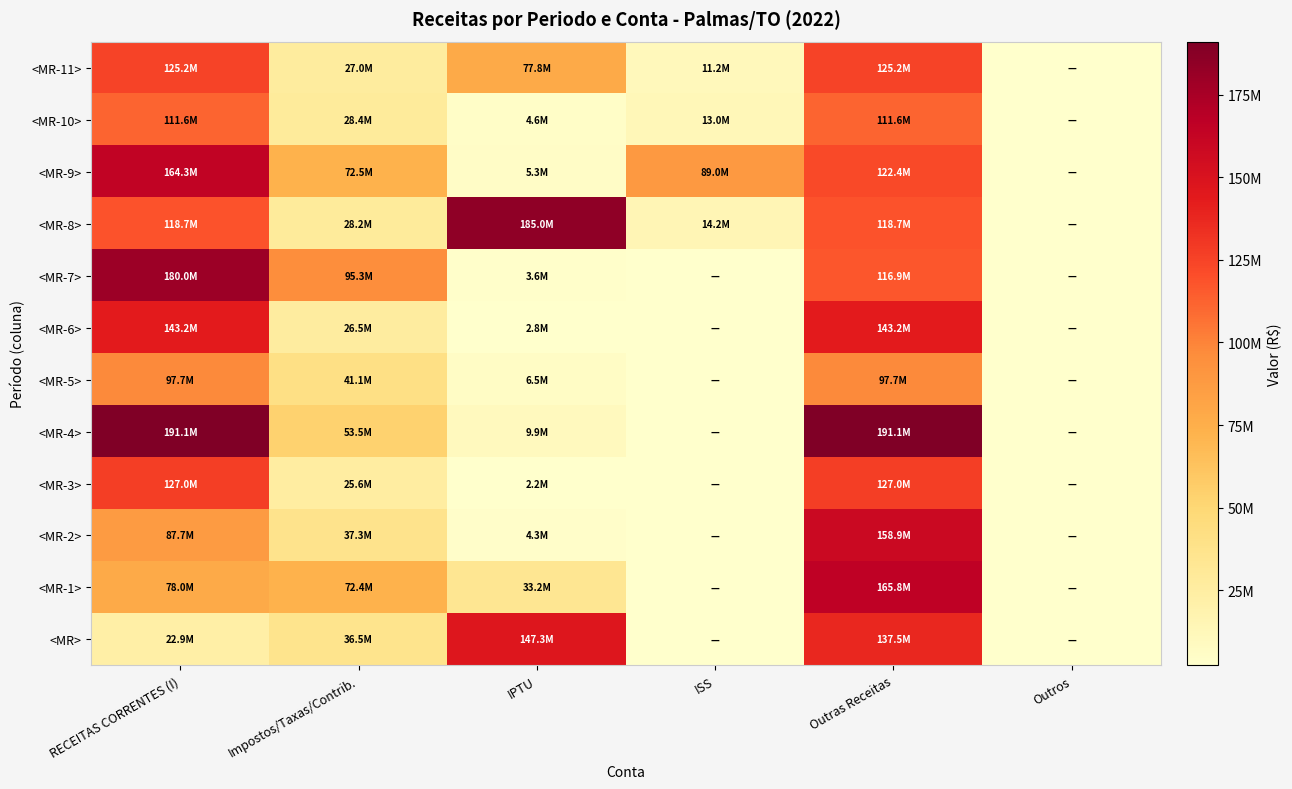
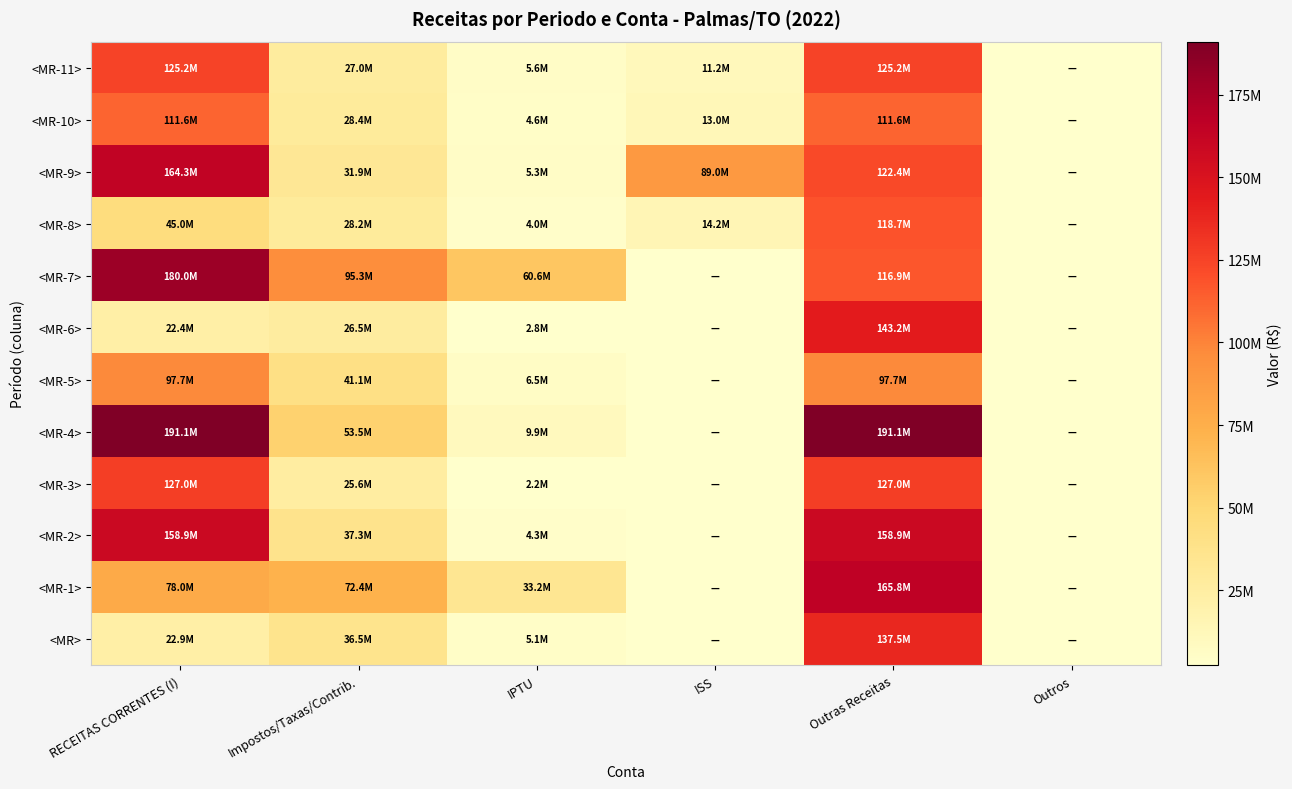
  {
    "<MR-11>": {
      "RECEITAS CORRENTES (I)": "125.2M",
      "Impostos/Taxas/Contrib.": "27.0M",
-     "IPTU": "77.8M",
+     "IPTU": "5.6M",
      "ISS": "11.2M",
      "Outras Receitas": "125.2M"
    },
    "<MR-10>": {
      "RECEITAS CORRENTES (I)": "111.6M",
      "Impostos/Taxas/Contrib.": "28.4M",
      "IPTU": "4.6M",
      "ISS": "13.0M",
      "Outras Receitas": "111.6M"
    },
    "<MR-9>": {
      "RECEITAS CORRENTES (I)": "164.3M",
-     "Impostos/Taxas/Contrib.": "72.5M",
+     "Impostos/Taxas/Contrib.": "31.9M",
      "IPTU": "5.3M",
      "ISS": "89.0M",
      "Outras Receitas": "122.4M"
    },
    "<MR-8>": {
-     "RECEITAS CORRENTES (I)": "118.7M",
+     "RECEITAS CORRENTES (I)": "45.0M",
      "Impostos/Taxas/Contrib.": "28.2M",
-     "IPTU": "185.0M",
+     "IPTU": "4.0M",
      "ISS": "14.2M",
      "Outras Receitas": "118.7M"
    },
    "<MR-7>": {
      "RECEITAS CORRENTES (I)": "180.0M",
      "Impostos/Taxas/Contrib.": "95.3M",
-     "IPTU": "3.6M",
+     "IPTU": "60.6M",
      "Outras Receitas": "116.9M"
    },
    "<MR-6>": {
-     "RECEITAS CORRENTES (I)": "143.2M",
+     "RECEITAS CORRENTES (I)": "22.4M",
      "Impostos/Taxas/Contrib.": "26.5M",
      "IPTU": "2.8M",
      "Outras Receitas": "143.2M"
    },
    "<MR-5>": {
      "RECEITAS CORRENTES (I)": "97.7M",
      "Impostos/Taxas/Contrib.": "41.1M",
      "IPTU": "6.5M",
      "Outras Receitas": "97.7M"
    },
    "<MR-4>": {
      "RECEITAS CORRENTES (I)": "191.1M",
      "Impostos/Taxas/Contrib.": "53.5M",
      "IPTU": "9.9M",
      "Outras Receitas": "191.1M"
    },
    "<MR-3>": {
      "RECEITAS CORRENTES (I)": "127.0M",
      "Impostos/Taxas/Contrib.": "25.6M",
      "IPTU": "2.2M",
      "Outras Receitas": "127.0M"
    },
    "<MR-2>": {
-     "RECEITAS CORRENTES (I)": "87.7M",
+     "RECEITAS CORRENTES (I)": "158.9M",
      "Impostos/Taxas/Contrib.": "37.3M",
      "IPTU": "4.3M",
      "Outras Receitas": "158.9M"
    },
    "<MR-1>": {
      "RECEITAS CORRENTES (I)": "78.0M",
      "Impostos/Taxas/Contrib.": "72.4M",
      "IPTU": "33.2M",
      "Outras Receitas": "165.8M"
    },
    "<MR>": {
      "RECEITAS CORRENTES (I)": "22.9M",
      "Impostos/Taxas/Contrib.": "36.5M",
-     "IPTU": "147.3M",
+     "IPTU": "5.1M",
      "Outras Receitas": "137.5M"
    }
  }
